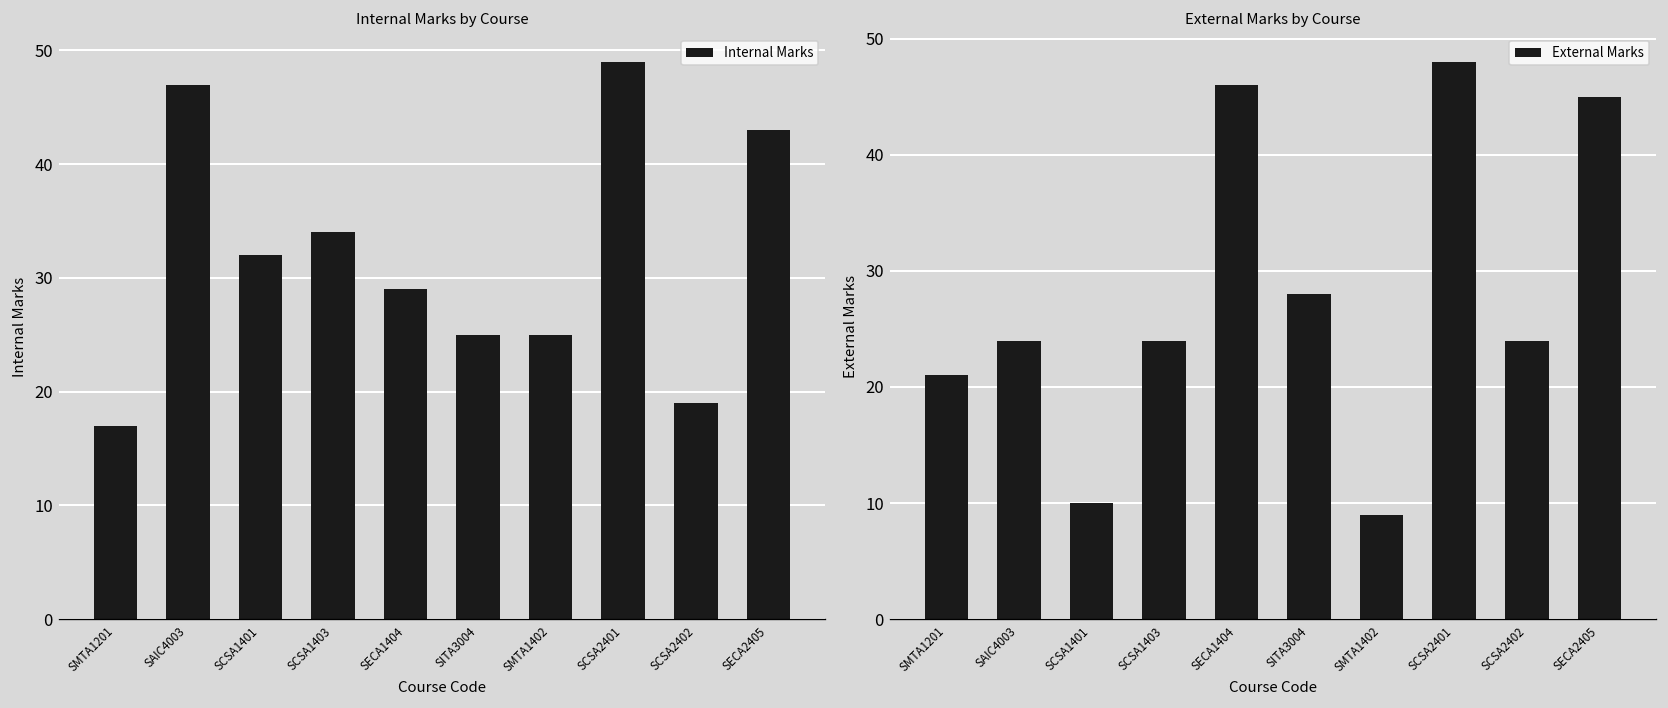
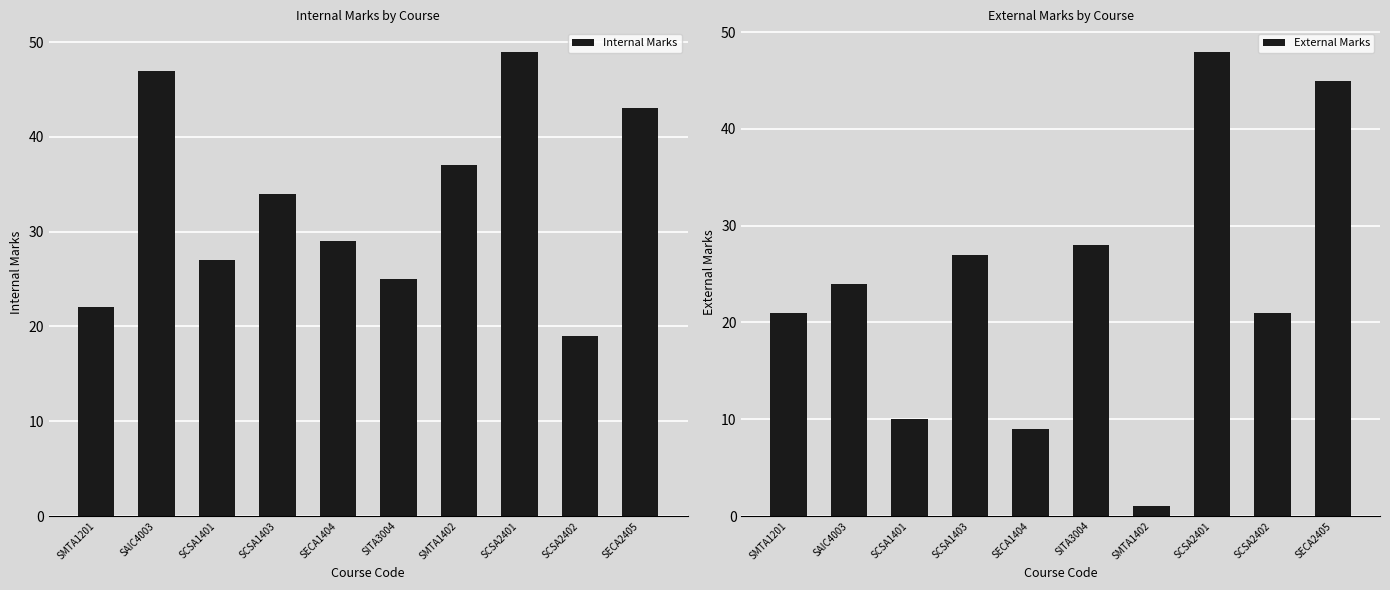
  {
    "Internal Marks by Course": {
-     "SMTA1201": 17,
+     "SMTA1201": 22,
      "SAIC4003": 47,
-     "SCSA1401": 32,
+     "SCSA1401": 27,
      "SCSA1403": 34,
      "SECA1404": 29,
      "SITA3004": 25,
-     "SMTA1402": 25,
+     "SMTA1402": 37,
      "SCSA2401": 49,
      "SCSA2402": 19,
      "SECA2405": 43
    },
    "External Marks by Course": {
      "SMTA1201": 21,
      "SAIC4003": 24,
      "SCSA1401": 10,
-     "SCSA1403": 24,
-     "SECA1404": 46,
+     "SCSA1403": 27,
+     "SECA1404": 9,
      "SITA3004": 28,
-     "SMTA1402": 9,
+     "SMTA1402": 1,
      "SCSA2401": 48,
-     "SCSA2402": 24,
+     "SCSA2402": 21,
      "SECA2405": 45
    }
  }
